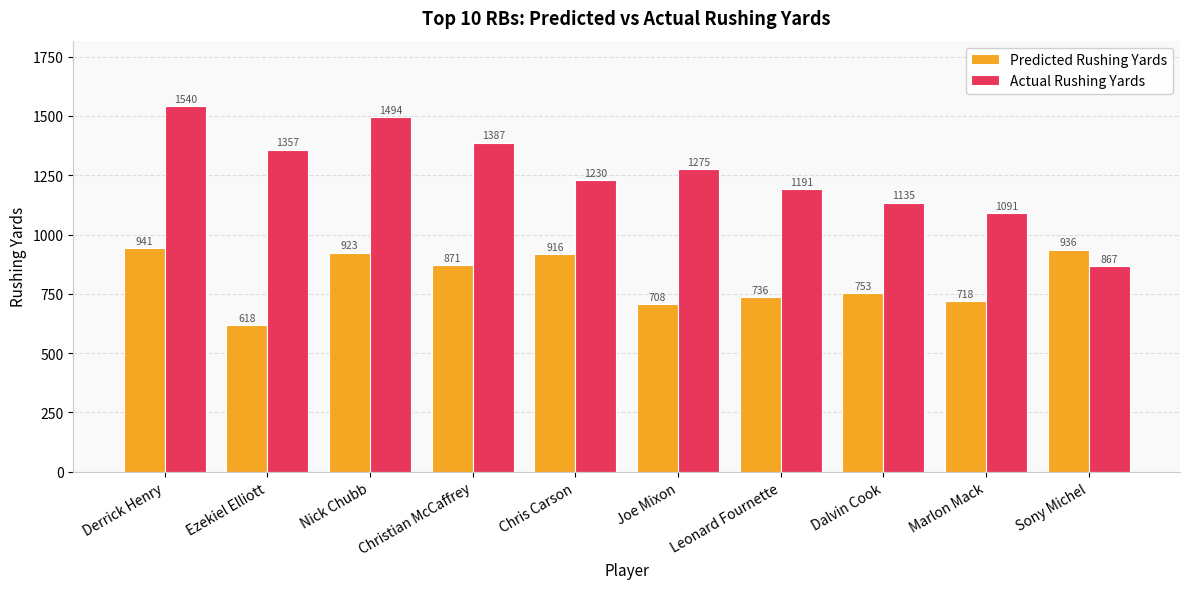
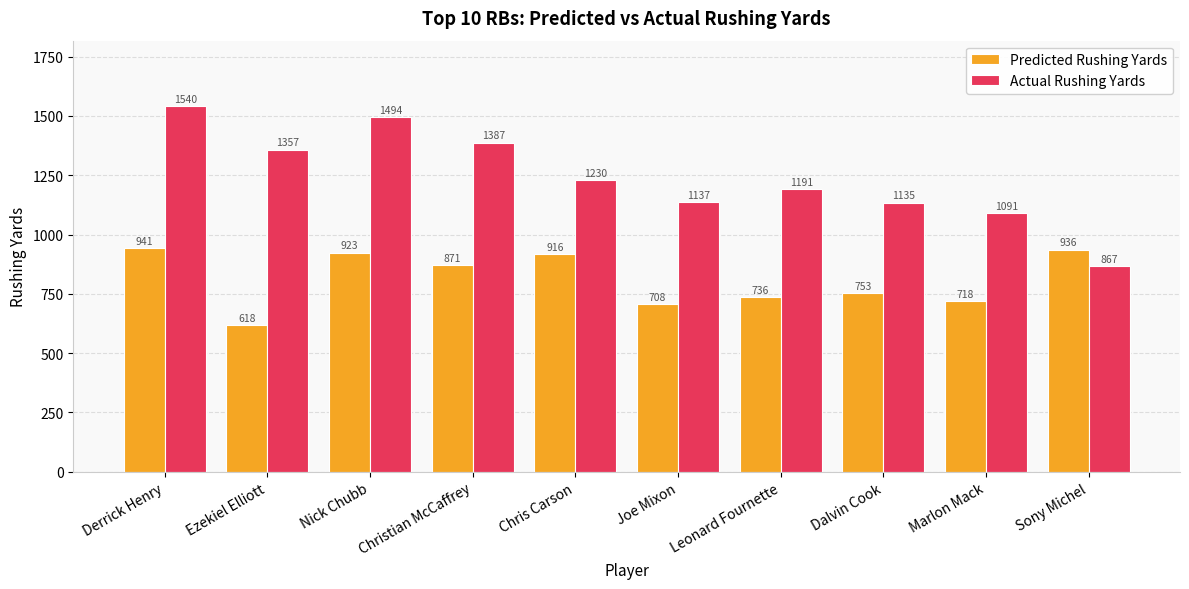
  {
    "Predicted Rushing Yards": {
      "Derrick Henry": 941,
      "Ezekiel Elliott": 618,
      "Nick Chubb": 923,
      "Christian McCaffrey": 871,
      "Chris Carson": 916,
      "Joe Mixon": 708,
      "Leonard Fournette": 736,
      "Dalvin Cook": 753,
      "Marlon Mack": 718,
      "Sony Michel": 936
    },
    "Actual Rushing Yards": {
      "Derrick Henry": 1540,
      "Ezekiel Elliott": 1357,
      "Nick Chubb": 1494,
      "Christian McCaffrey": 1387,
      "Chris Carson": 1230,
-     "Joe Mixon": 1275,
+     "Joe Mixon": 1137,
      "Leonard Fournette": 1191,
      "Dalvin Cook": 1135,
      "Marlon Mack": 1091,
      "Sony Michel": 867
    }
  }
